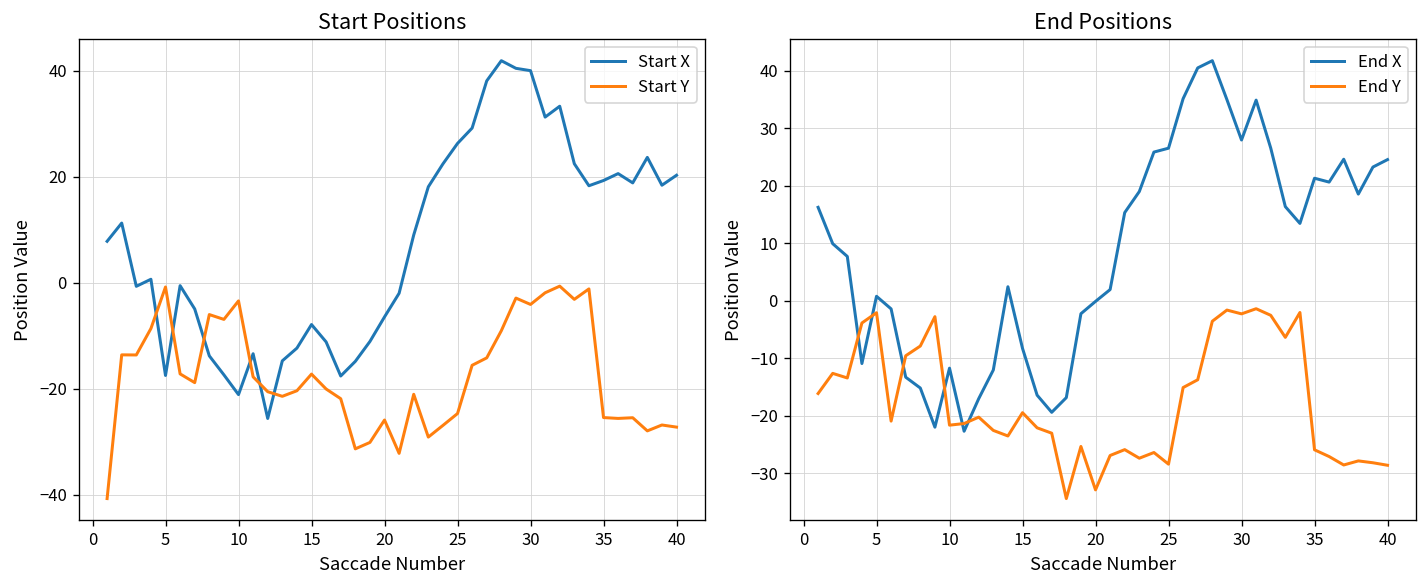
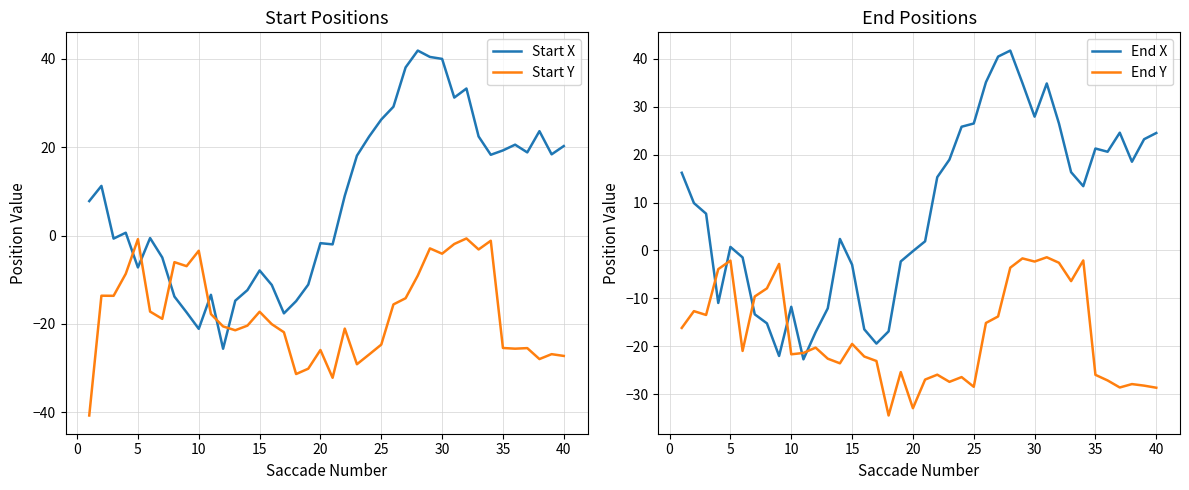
  {
    "Start Positions": {
      "Start X": {
-       "5": -18,
+       "5": -7,
        "10": -21,
        "15": -8,
-       "20": -6,
+       "20": -2,
        "25": 26,
        "30": 40,
        "35": 19,
        "40": 20
      },
      "Start Y": {
        "5": -1,
        "10": -3,
        "15": -17,
        "20": -26,
        "25": -25,
        "30": -4,
        "35": -25,
        "40": -27
      }
    },
    "End Positions": {
      "End X": {
        "5": 1,
        "10": -12,
-       "15": -8,
+       "15": -3,
        "20": 0,
        "25": 26,
        "30": 28,
        "35": 21,
        "40": 25
      },
      "End Y": {
        "5": -2,
        "10": -22,
        "15": -19,
        "20": -33,
        "25": -28,
        "30": -2,
        "35": -26,
        "40": -29
      }
    }
  }
